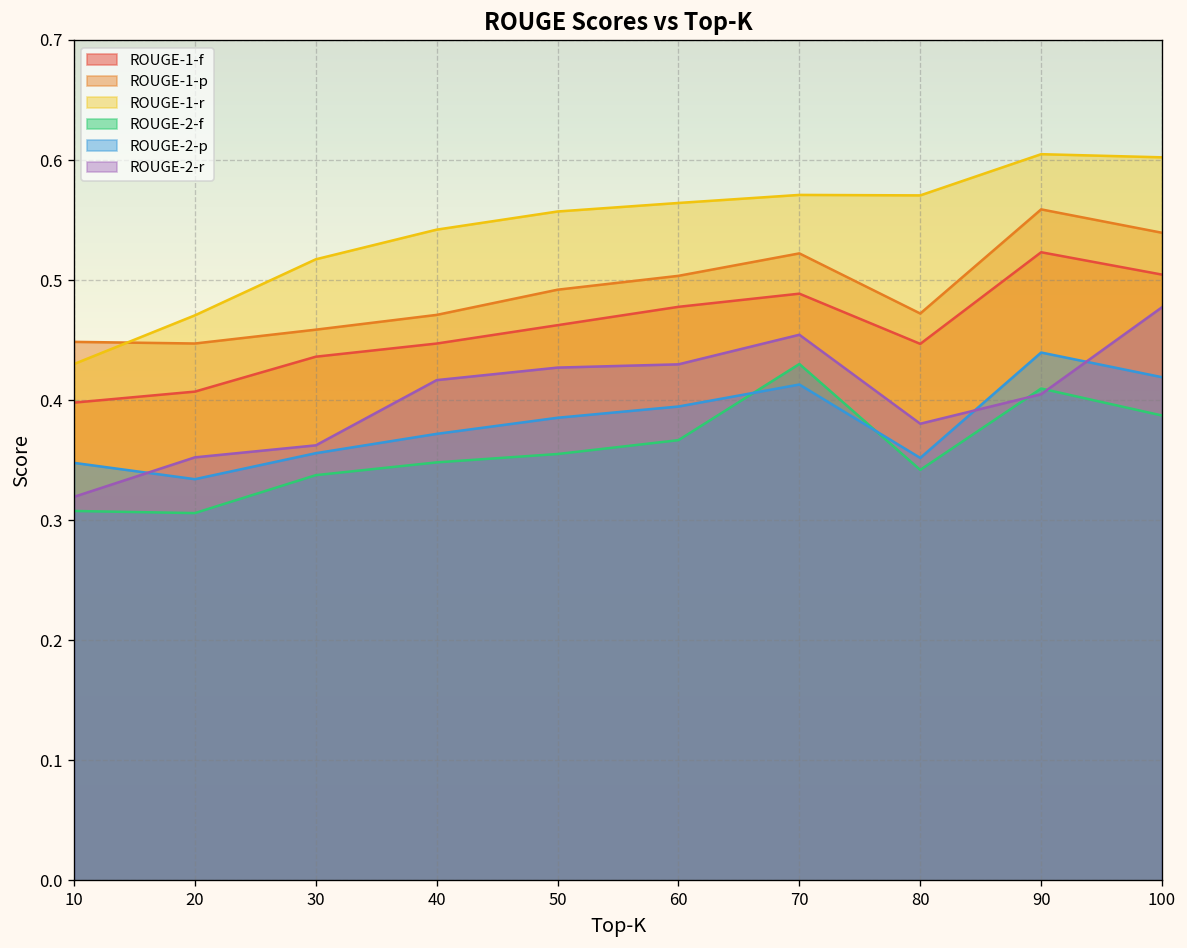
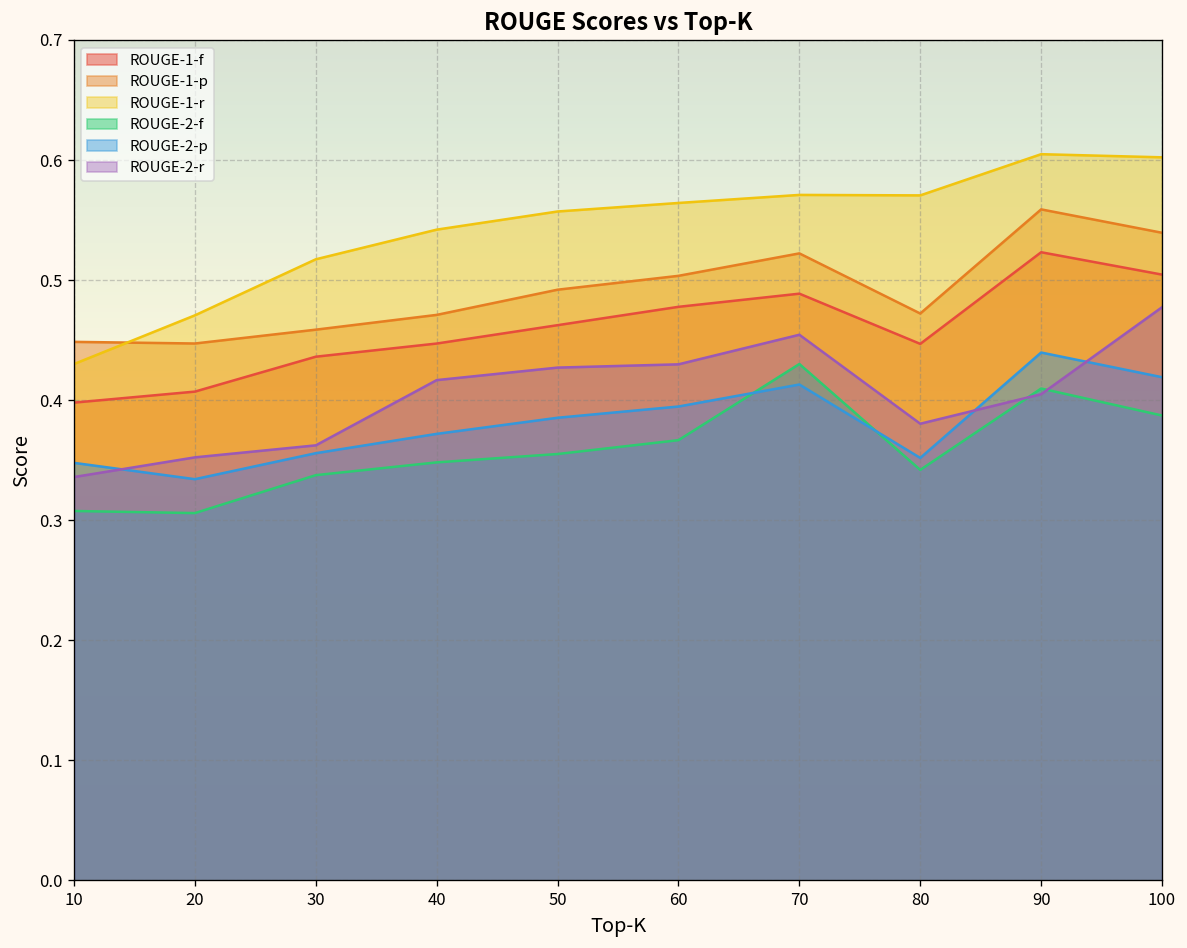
  {
    "ROUGE-2-f": {
      "10": 0.308,
      "20": 0.306,
      "30": 0.338,
      "40": 0.348,
      "50": 0.355,
      "60": 0.367,
      "70": 0.430,
      "80": 0.342,
      "90": 0.410,
      "100": 0.387
    },
    "ROUGE-2-p": {
      "10": 0.348,
      "20": 0.334,
      "30": 0.356,
      "40": 0.372,
      "50": 0.385,
      "60": 0.395,
      "70": 0.413,
      "80": 0.352,
      "90": 0.440,
      "100": 0.419
    },
    "ROUGE-2-r": {
-     "10": 0.320,
+     "10": 0.336,
      "20": 0.352,
      "30": 0.362,
      "40": 0.417,
      "50": 0.427,
      "60": 0.430,
      "70": 0.455,
      "80": 0.380,
      "90": 0.405,
      "100": 0.477
    }
  }
